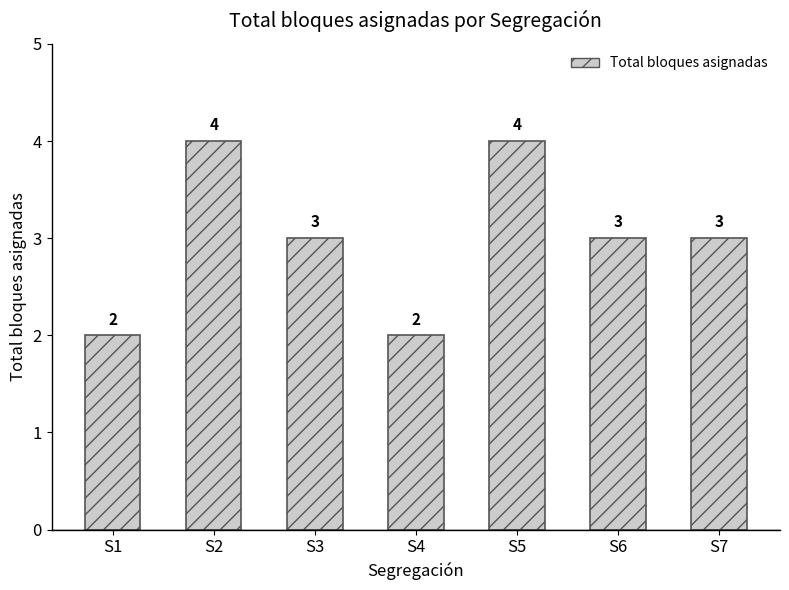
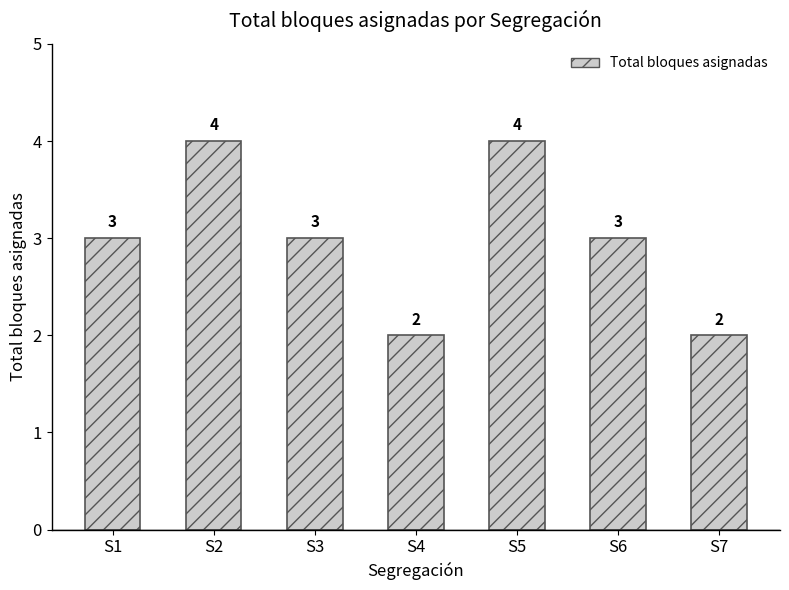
  {
-   "S1": 2,
+   "S1": 3,
    "S2": 4,
    "S3": 3,
    "S4": 2,
    "S5": 4,
    "S6": 3,
-   "S7": 3
+   "S7": 2
  }
